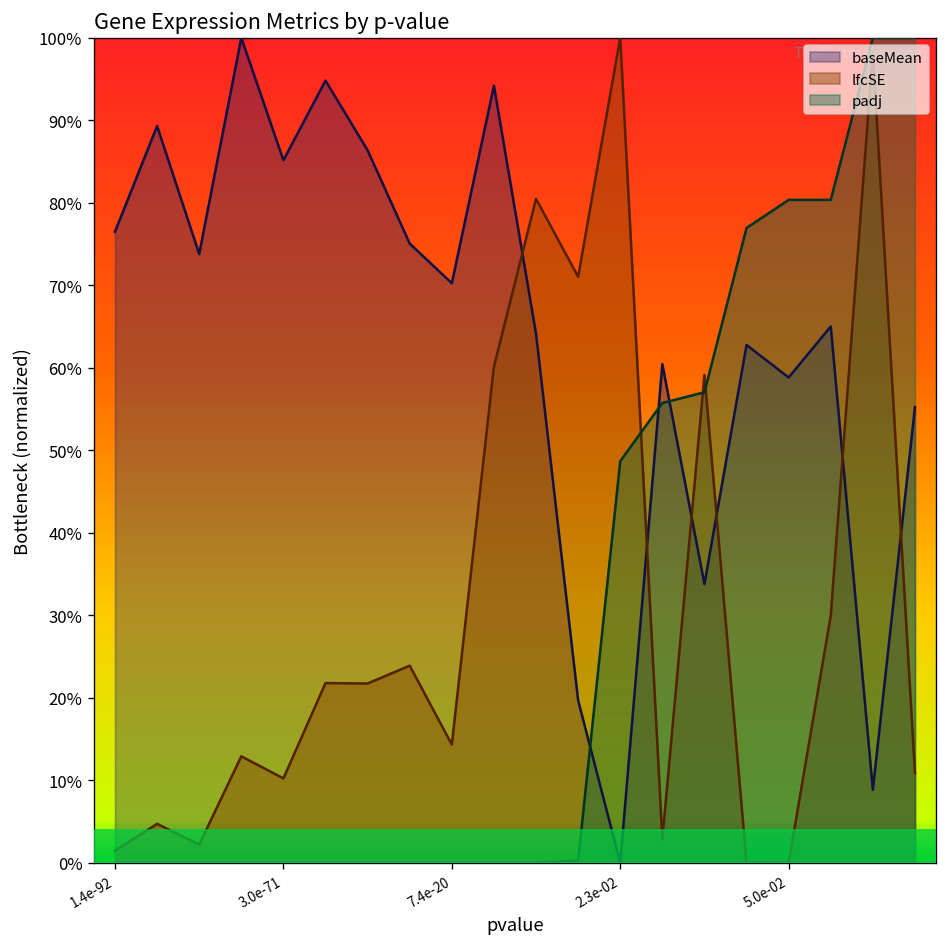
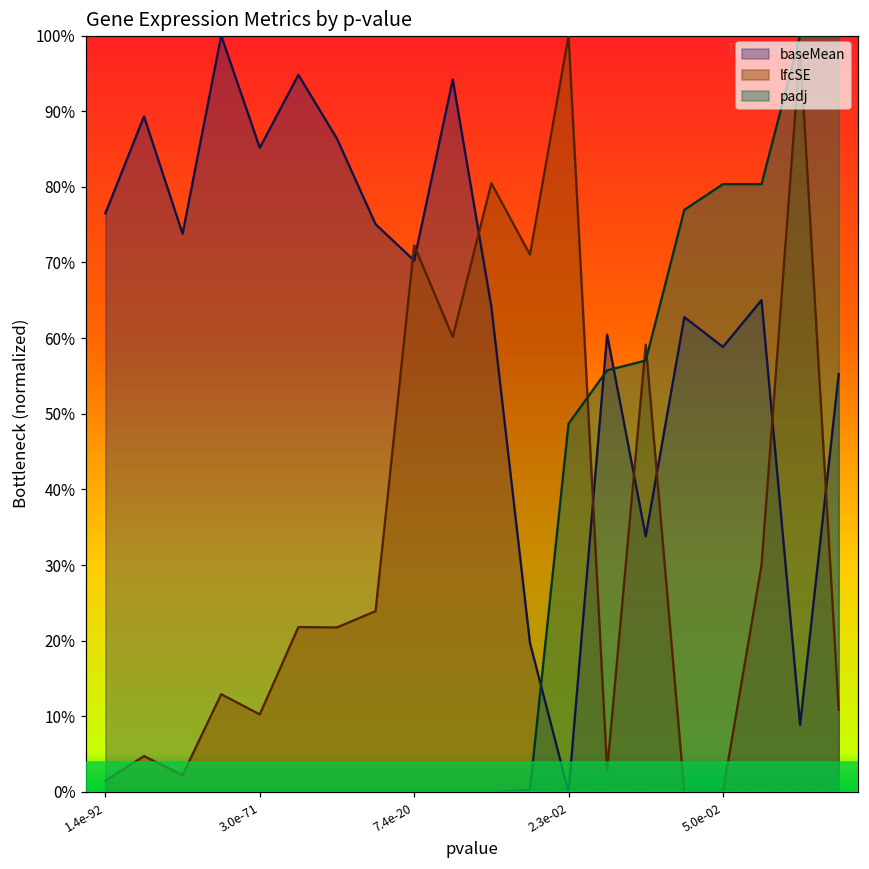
  {
    "lfcSE": {
      "3.0e-71": "10%",
-     "7.4e-20": "14%",
+     "7.4e-20": "72%",
      "2.3e-02": "100%"
    }
  }
